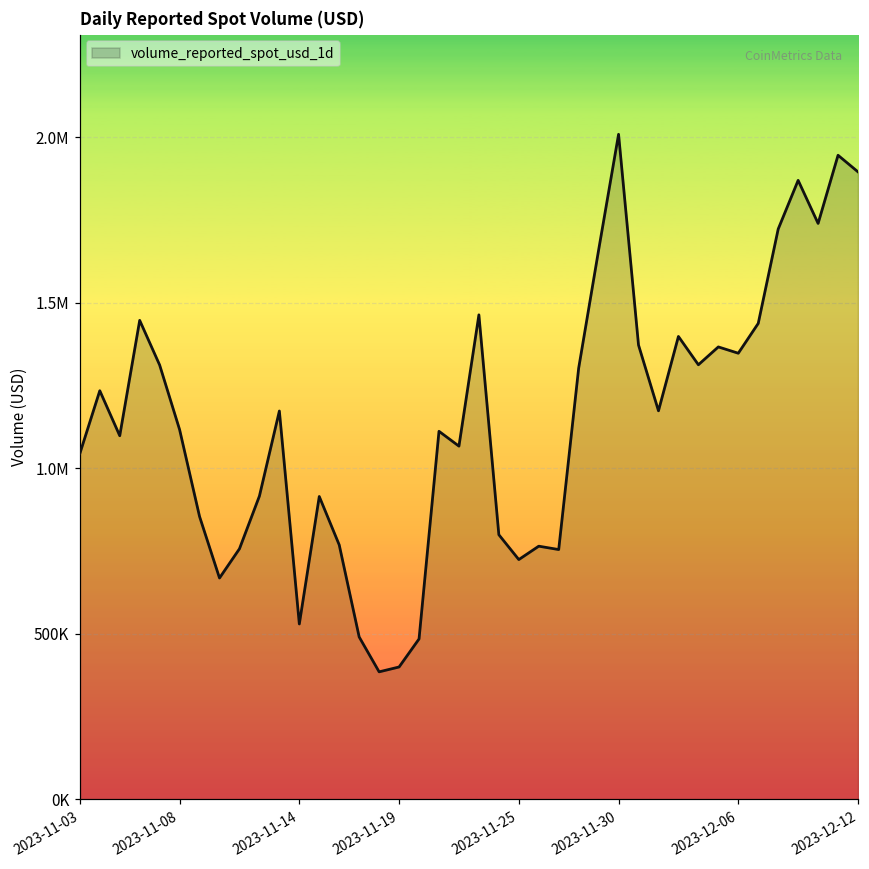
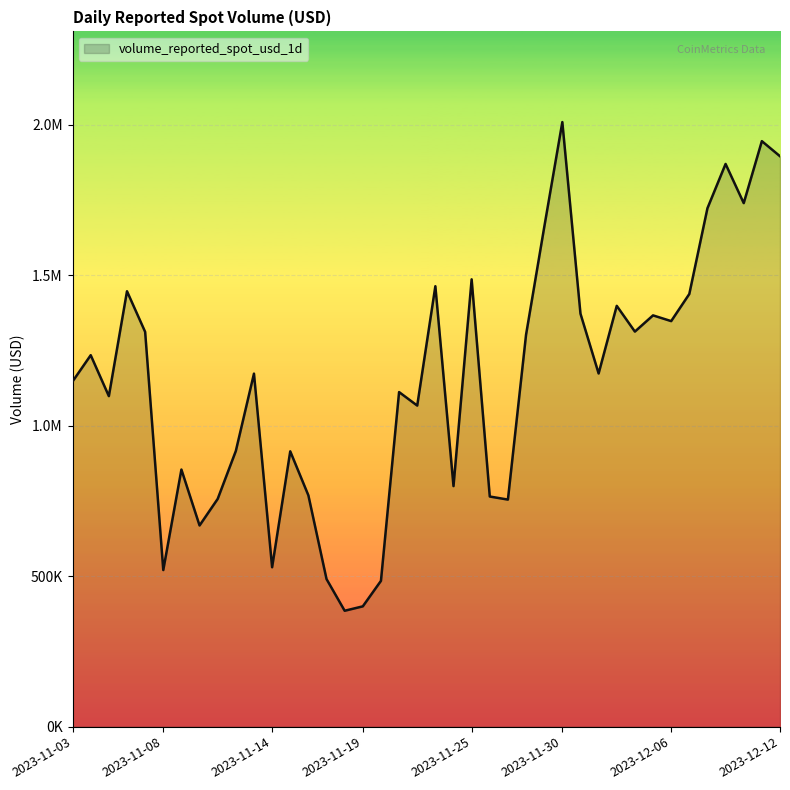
  {
-   "2023-11-03": 1040000,
-   "2023-11-08": 1120000,
+   "2023-11-03": 1150000,
+   "2023-11-08": 520000,
    "2023-11-14": 530000,
    "2023-11-19": 400000,
-   "2023-11-25": 720000,
+   "2023-11-25": 1490000,
    "2023-11-30": 2010000,
    "2023-12-06": 1350000,
    "2023-12-12": 1900000
  }
